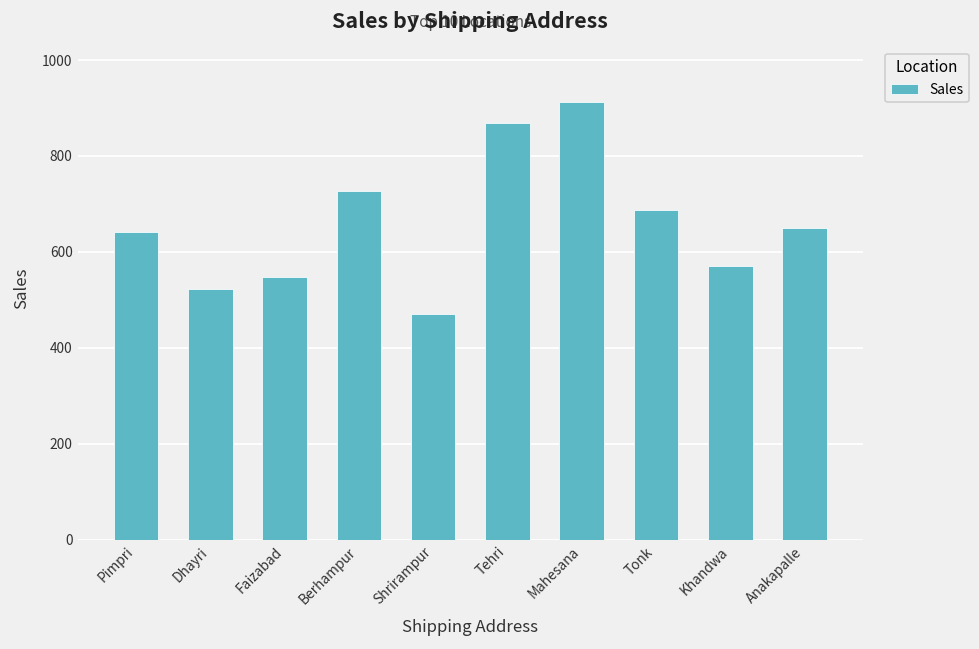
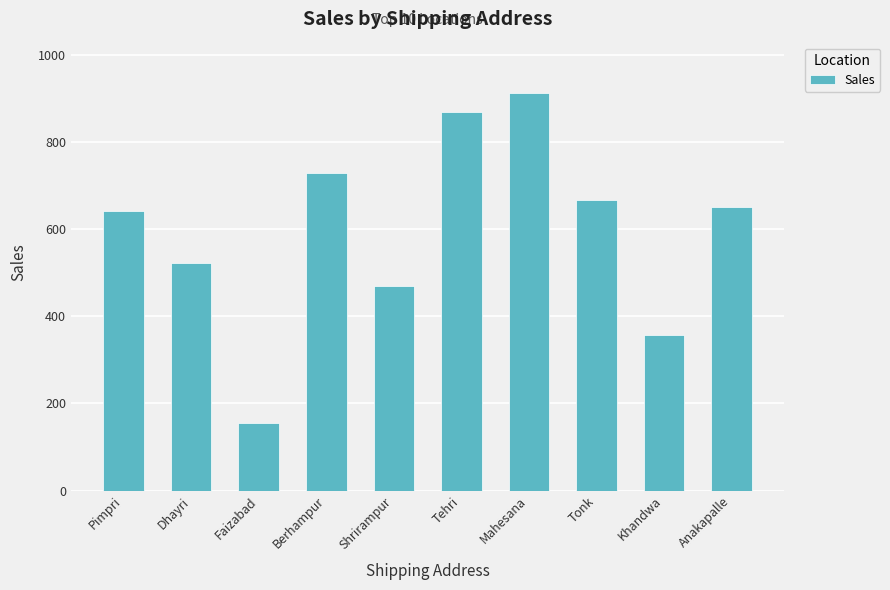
  {
    "Pimpri": 640,
    "Dhayri": 520,
-   "Faizabad": 550,
+   "Faizabad": 160,
    "Berhampur": 730,
    "Shrirampur": 470,
    "Tehri": 870,
    "Mahesana": 910,
-   "Tonk": 690,
-   "Khandwa": 570,
+   "Tonk": 670,
+   "Khandwa": 360,
    "Anakapalle": 650
  }
